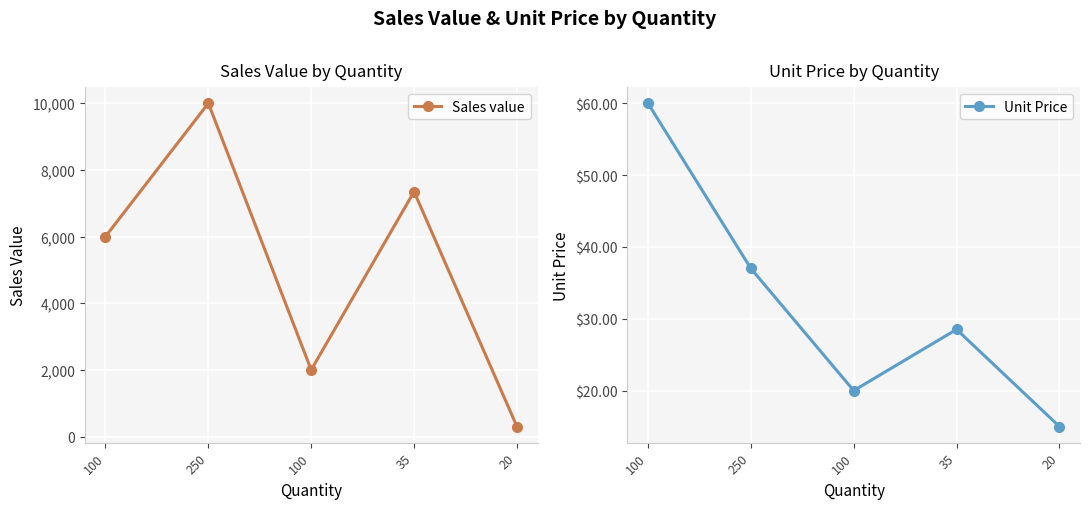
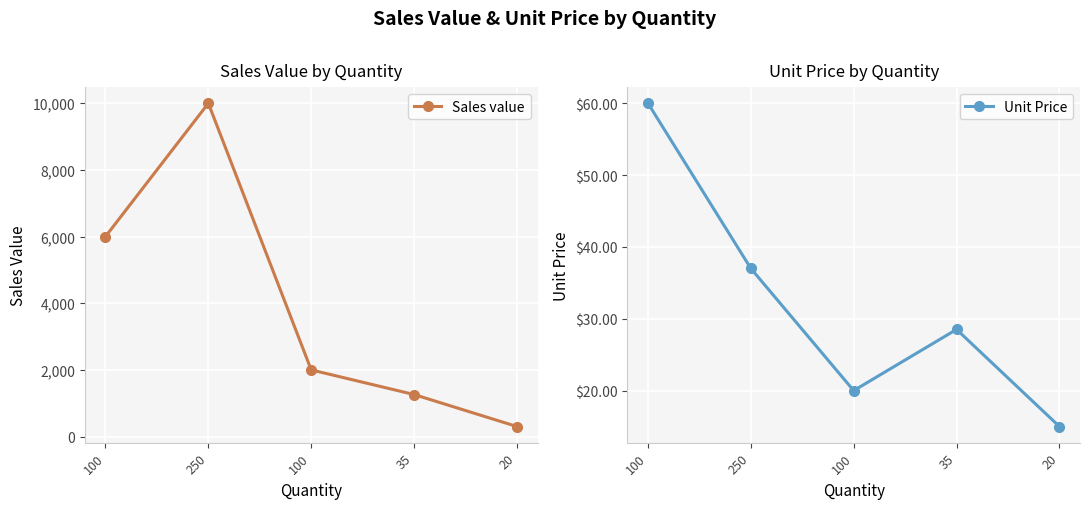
  {
    "Sales Value by Quantity": {
      "250": "10,000",
-     "35": "7,300",
+     "35": "1,300",
      "20": "300"
    },
    "Unit Price by Quantity": {
      "250": "$37",
      "35": "$29",
      "20": "$15"
    }
  }
